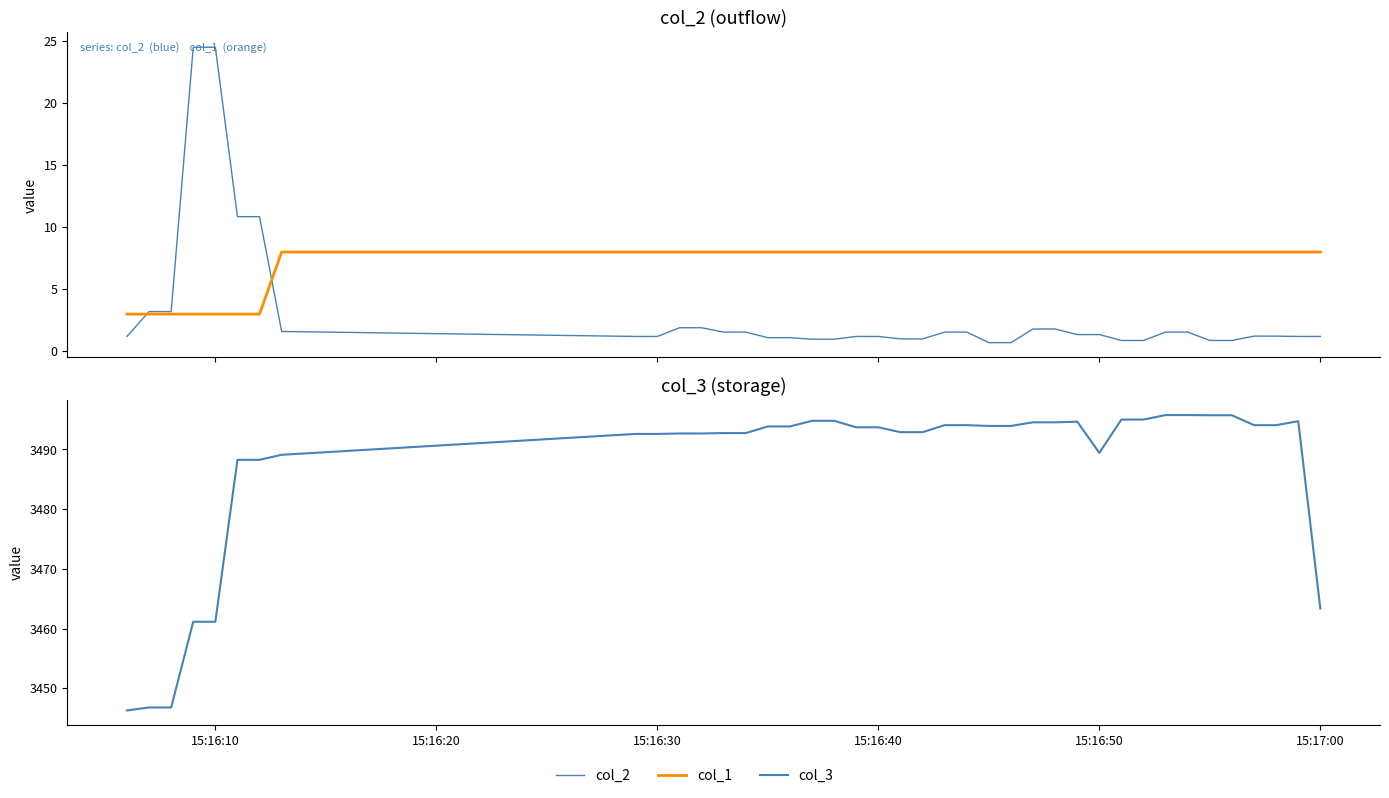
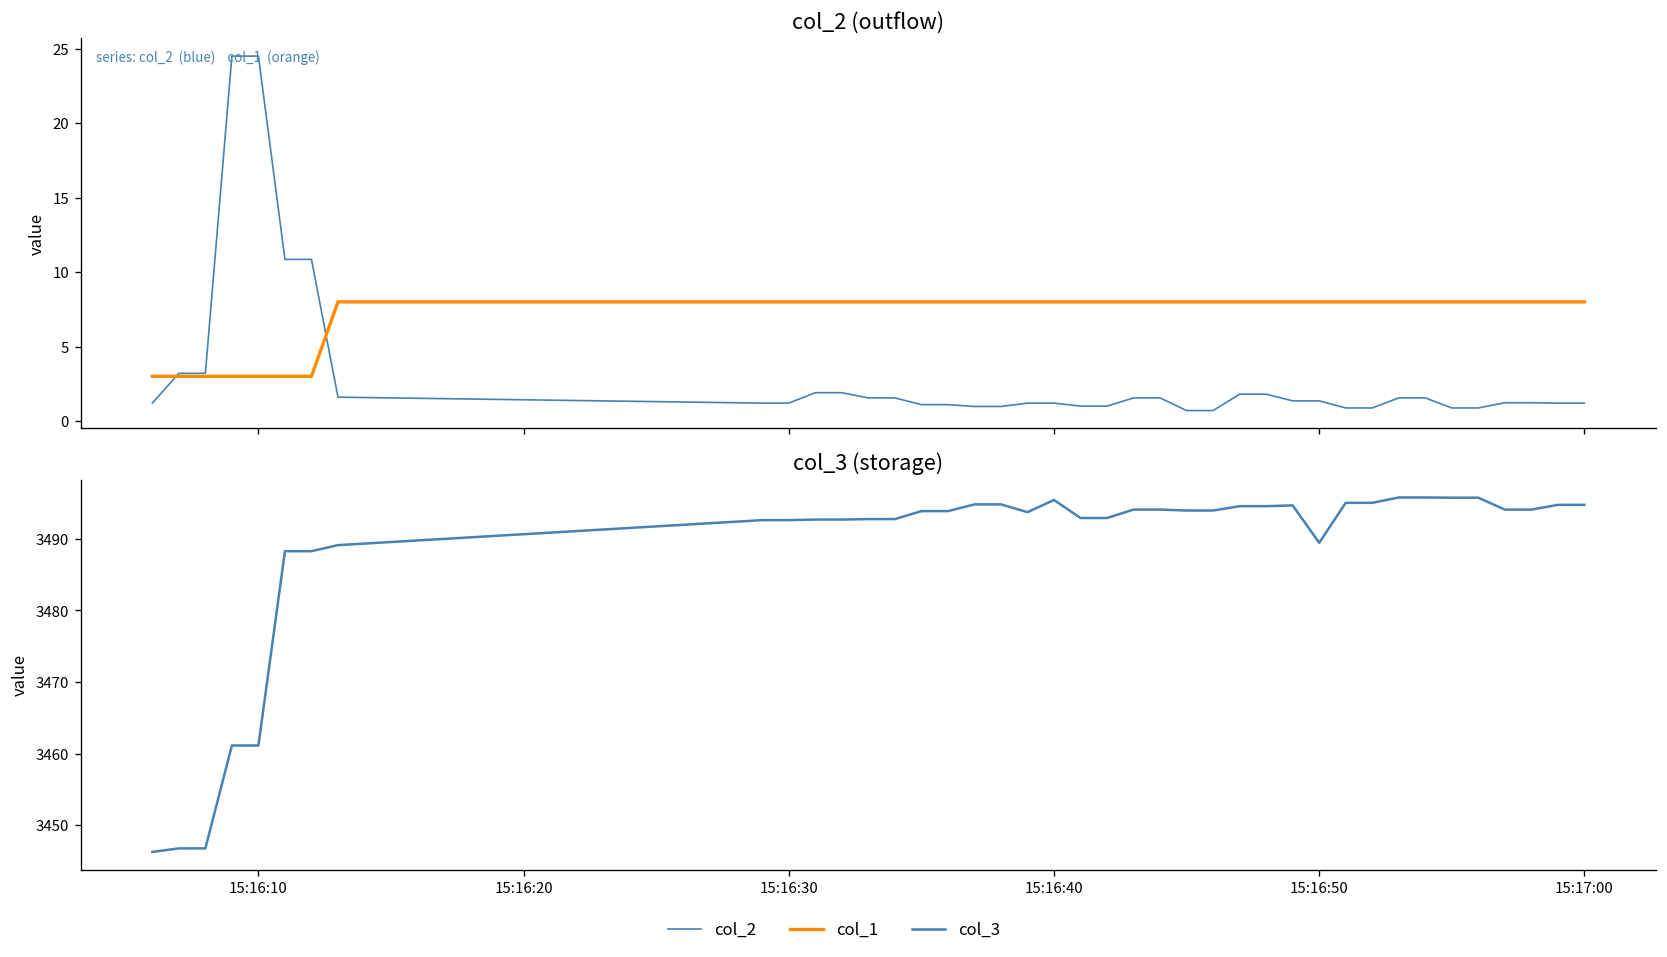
  {
    "col_3 (storage)": {
      "15:16:10": 3461,
      "15:16:30": 3493,
-     "15:16:40": 3494,
+     "15:16:40": 3495,
      "15:16:50": 3489,
-     "15:17:00": 3463
+     "15:17:00": 3495
    }
  }
